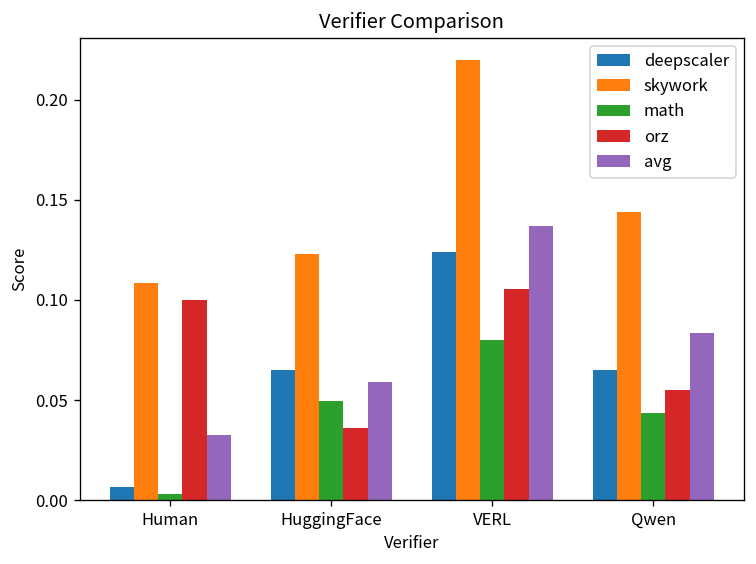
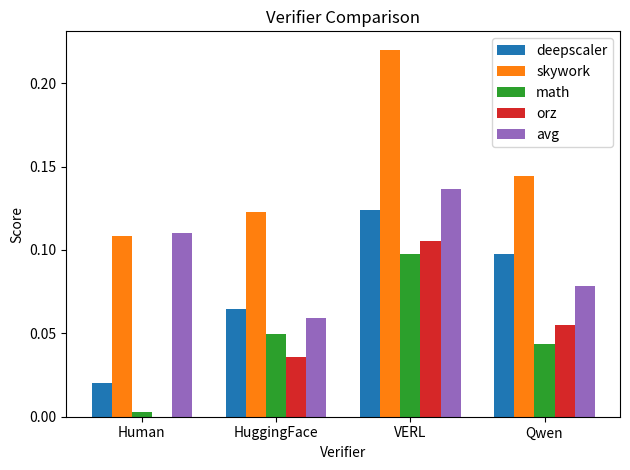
  {
    "deepscaler": {
-     "Human": 0.006,
+     "Human": 0.020,
      "HuggingFace": 0.065,
      "VERL": 0.124,
-     "Qwen": 0.065
+     "Qwen": 0.097
    },
    "skywork": {
      "Human": 0.108,
      "HuggingFace": 0.123,
      "VERL": 0.220,
      "Qwen": 0.144
    },
    "math": {
      "Human": 0.003,
      "HuggingFace": 0.049,
-     "VERL": 0.080,
+     "VERL": 0.097,
      "Qwen": 0.043
    },
    "orz": {
-     "Human": 0.1,
+     "Human": 0.0,
      "HuggingFace": 0.036,
      "VERL": 0.105,
      "Qwen": 0.055
    },
    "avg": {
-     "Human": 0.033,
+     "Human": 0.110,
      "HuggingFace": 0.059,
      "VERL": 0.137,
-     "Qwen": 0.083
+     "Qwen": 0.078
    }
  }
